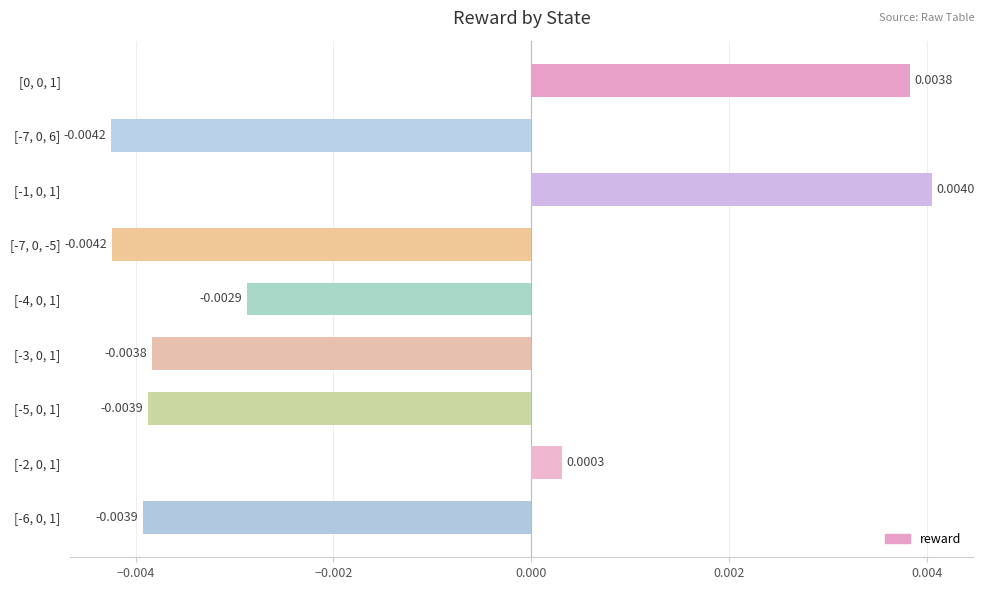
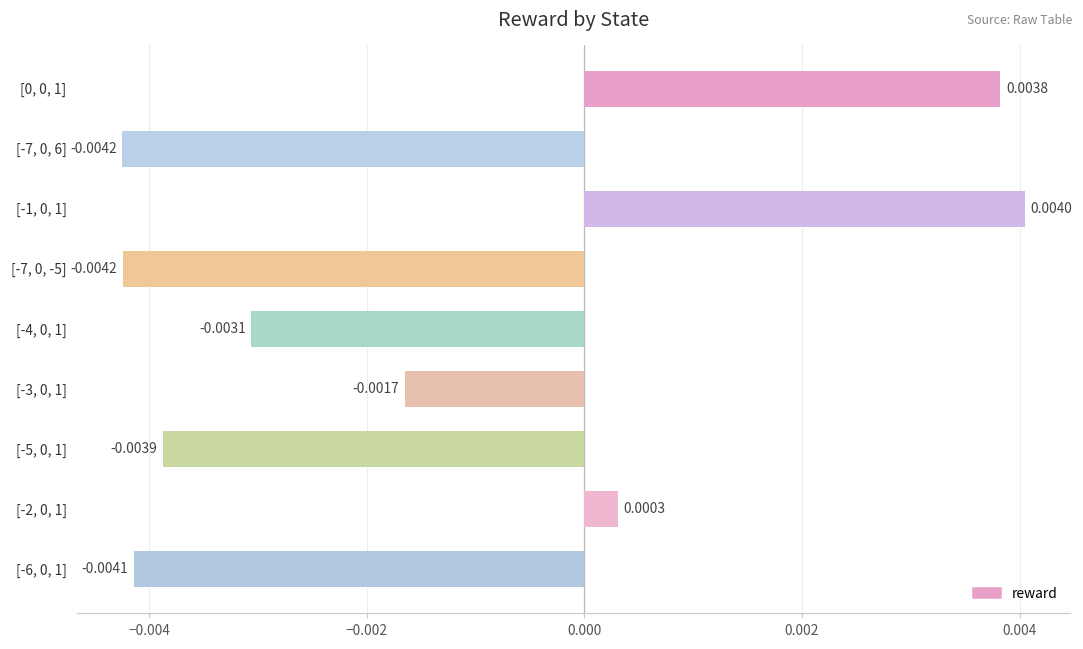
  {
    "[0, 0, 1]": 0.0038,
    "[-7, 0, 6]": -0.0042,
    "[-1, 0, 1]": 0.0040,
    "[-7, 0, -5]": -0.0042,
-   "[-4, 0, 1]": -0.0029,
-   "[-3, 0, 1]": -0.0038,
+   "[-4, 0, 1]": -0.0031,
+   "[-3, 0, 1]": -0.0017,
    "[-5, 0, 1]": -0.0039,
    "[-2, 0, 1]": 0.0003,
-   "[-6, 0, 1]": -0.0039
+   "[-6, 0, 1]": -0.0041
  }
